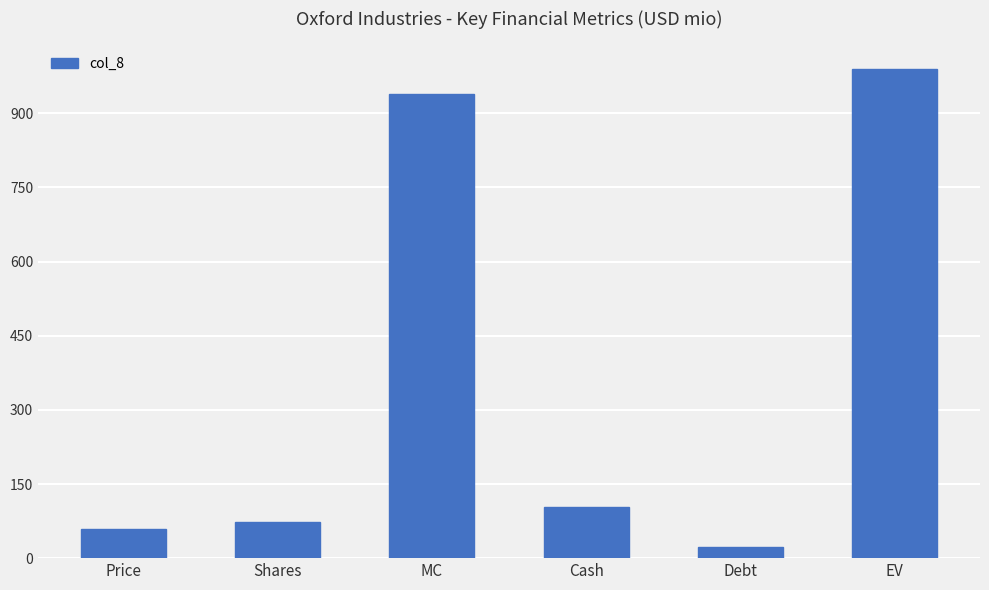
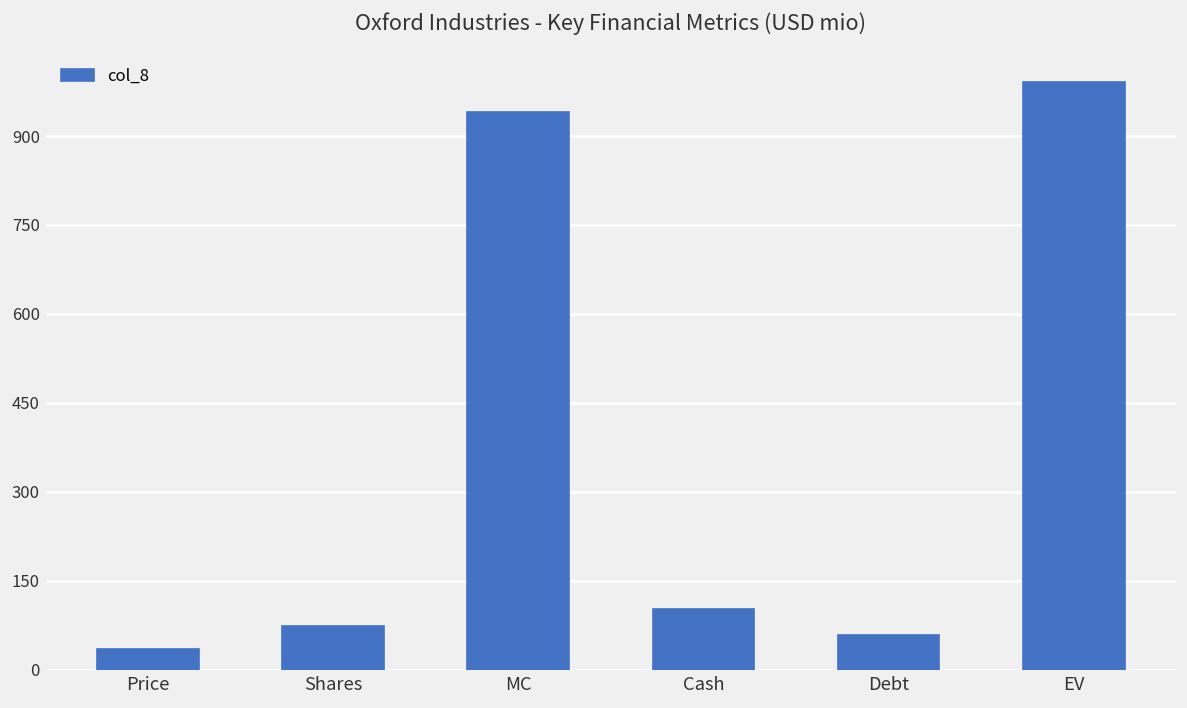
  {
-   "Price": 60,
+   "Price": 40,
    "Shares": 70,
    "MC": 940,
    "Cash": 100,
-   "Debt": 20,
+   "Debt": 60,
    "EV": 990
  }
